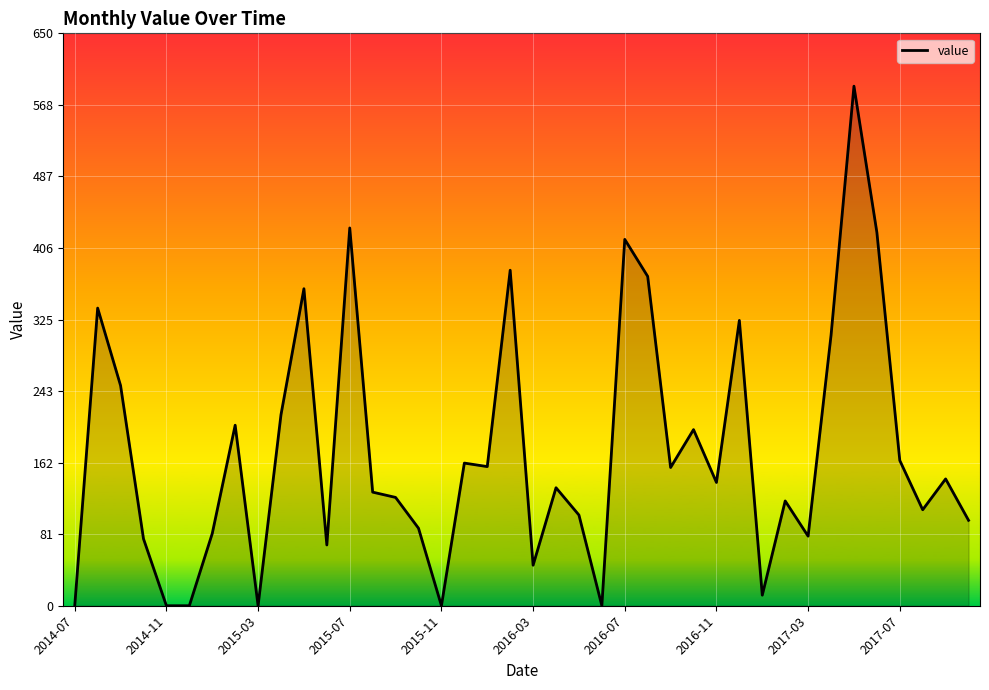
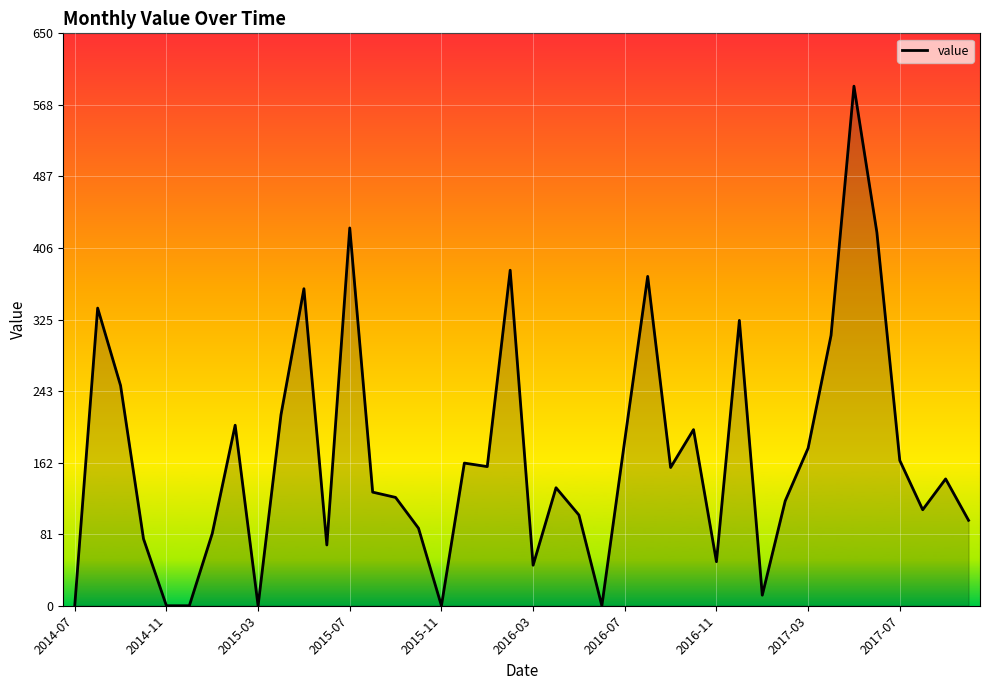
  {
    "2014-07": 0,
    "2014-11": 0,
    "2015-03": 0,
    "2015-07": 430,
    "2015-11": 0,
    "2016-03": 50,
-   "2016-07": 420,
-   "2016-11": 140,
-   "2017-03": 80,
+   "2016-07": 190,
+   "2016-11": 50,
+   "2017-03": 180,
    "2017-07": 170
  }
